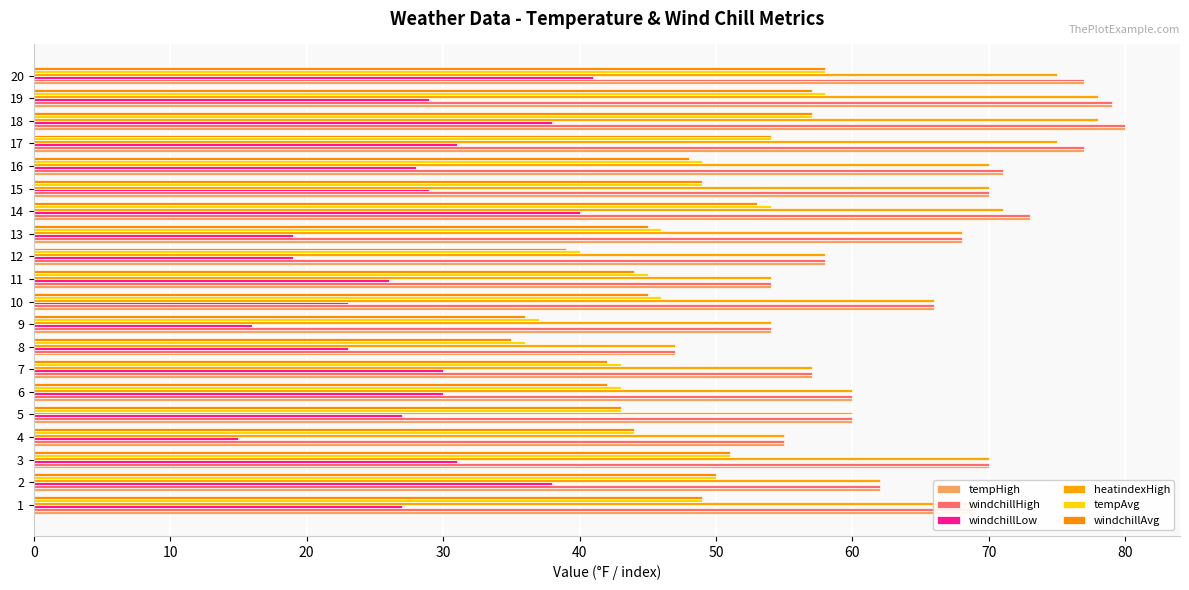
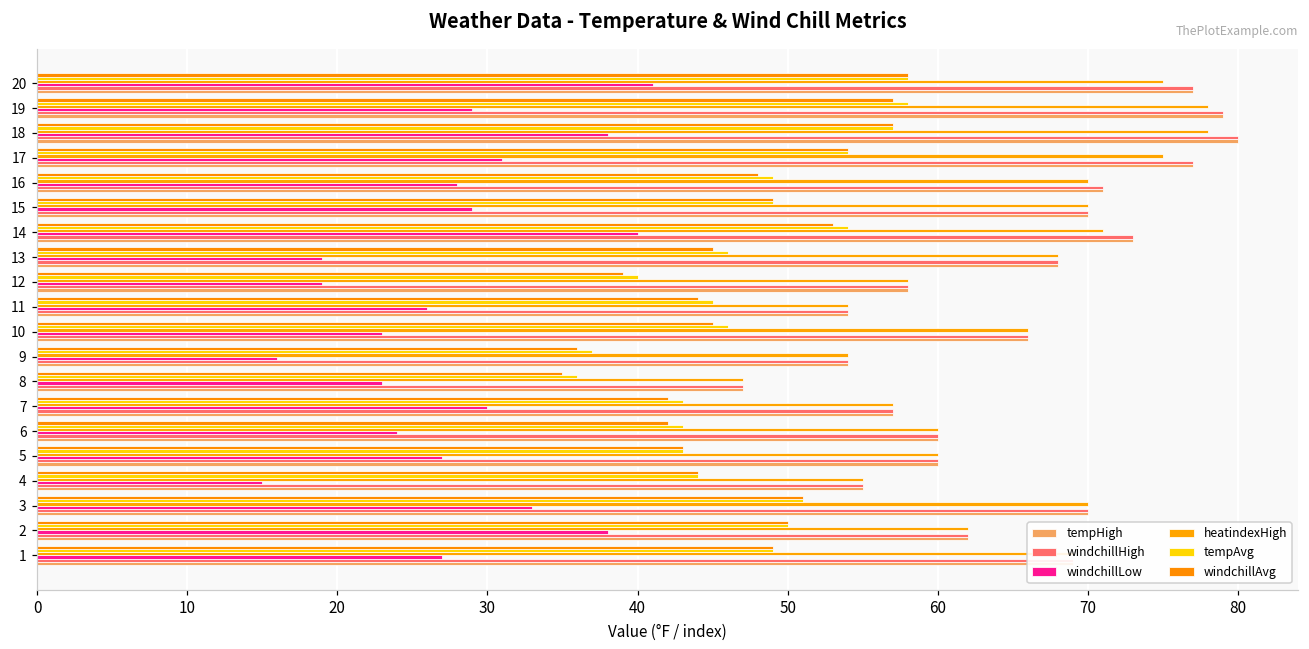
  {
    "windchillLow": {
      "20": 41,
      "19": 29,
      "18": 38,
      "17": 31,
      "16": 28,
      "15": 29,
      "14": 40,
      "13": 19,
      "12": 19,
      "11": 26,
      "10": 23,
      "9": 16,
      "8": 23,
      "7": 30,
-     "6": 30,
+     "6": 24,
      "5": 27,
      "4": 15,
-     "3": 31,
+     "3": 33,
      "2": 38,
      "1": 27
    }
  }
